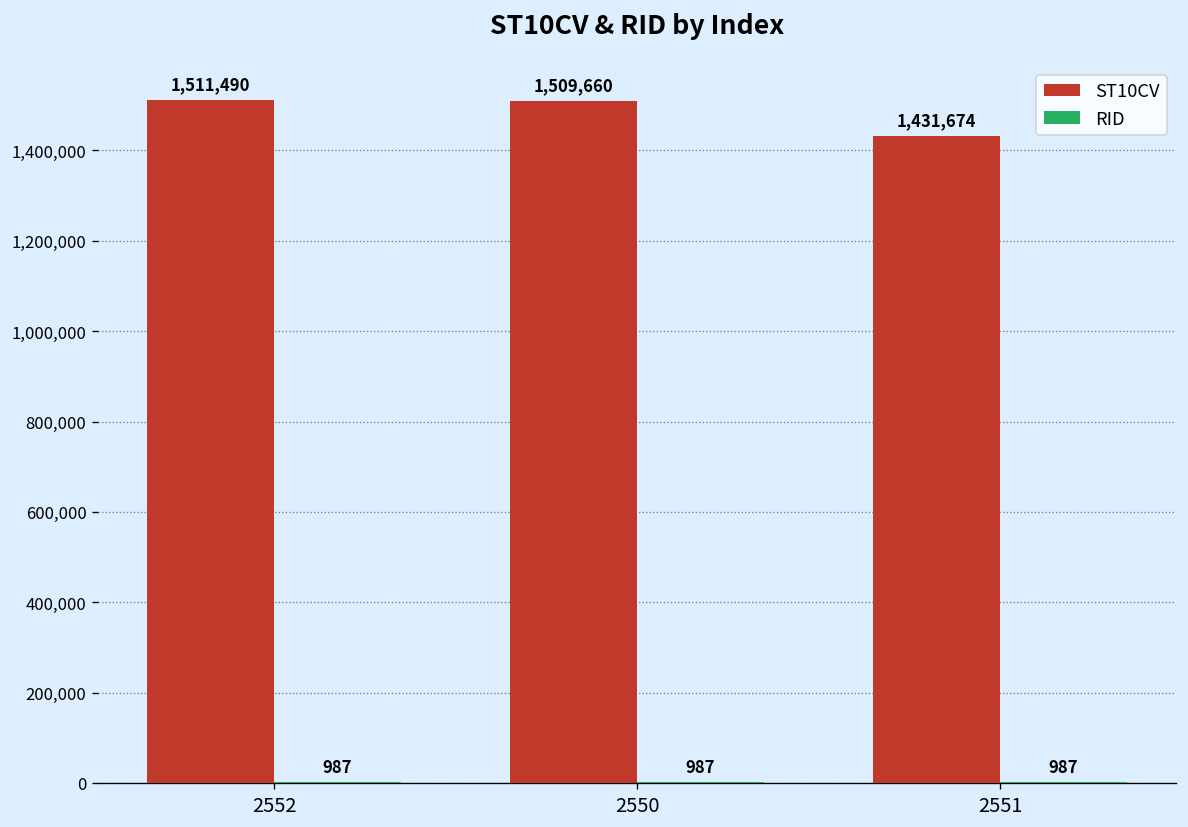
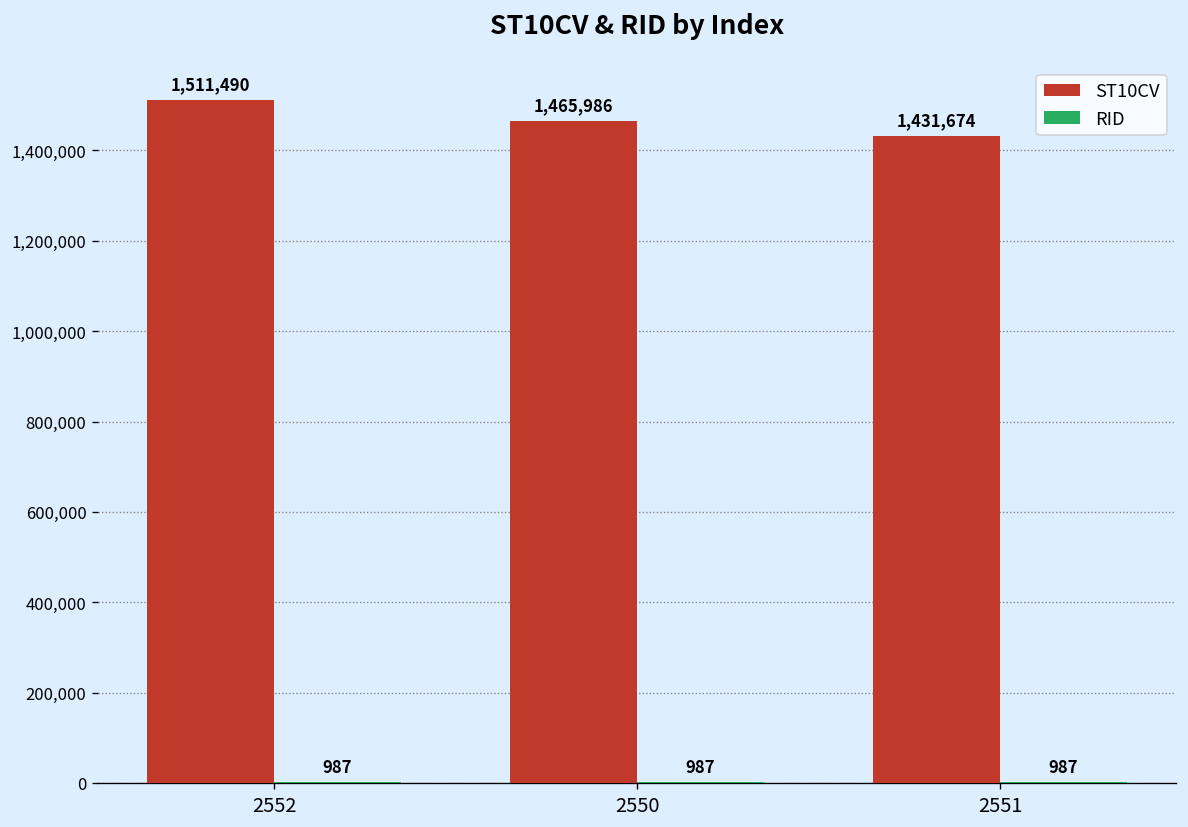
  {
    "ST10CV": {
      "2552": "1,511,490",
-     "2550": "1,509,660",
+     "2550": "1,465,986",
      "2551": "1,431,674"
    },
    "RID": {
      "2552": "987",
      "2550": "987",
      "2551": "987"
    }
  }
